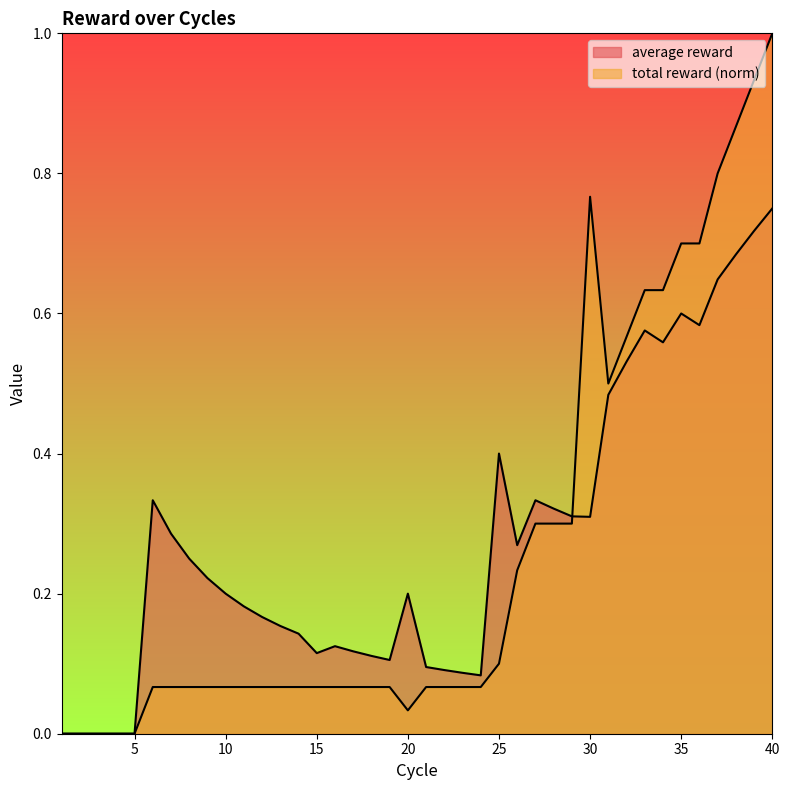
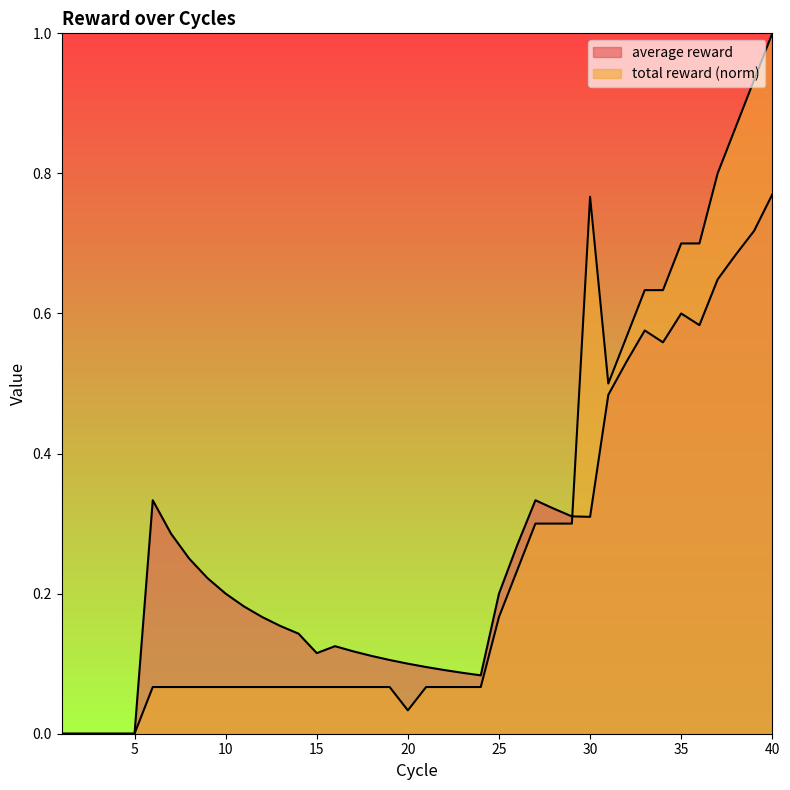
  {
    "average reward": {
      "10": 0.20,
      "15": 0.12,
-     "20": 0.2,
-     "25": 0.4,
+     "20": 0.1,
+     "25": 0.2,
      "30": 0.31,
      "35": 0.60,
-     "40": 0.75
+     "40": 0.77
    },
    "total reward (norm)": {
      "10": 0.07,
      "15": 0.07,
      "20": 0.03,
-     "25": 0.10,
+     "25": 0.17,
      "30": 0.77,
      "35": 0.70,
      "40": 1.00
    }
  }
